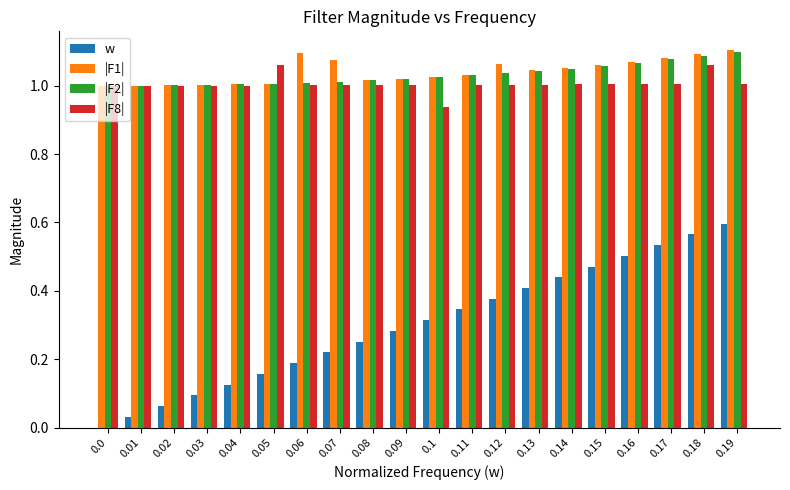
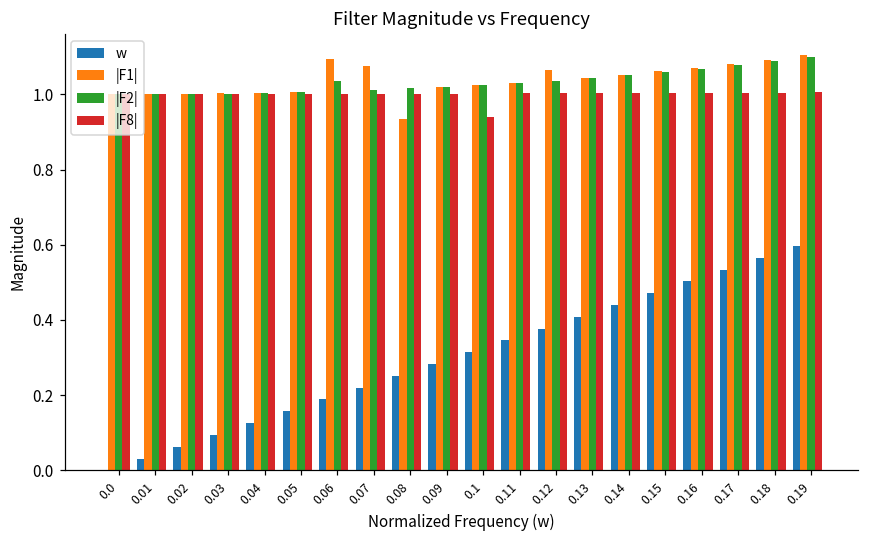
  {
    "w": {
      "0.0": 0.00,
      "0.01": 0.03,
      "0.02": 0.06,
      "0.03": 0.09,
      "0.04": 0.13,
      "0.05": 0.16,
      "0.06": 0.19,
      "0.07": 0.22,
      "0.08": 0.25,
      "0.09": 0.28,
      "0.1": 0.31,
      "0.11": 0.35,
      "0.12": 0.38,
      "0.13": 0.41,
      "0.14": 0.44,
      "0.15": 0.47,
      "0.16": 0.50,
      "0.17": 0.53,
      "0.18": 0.57,
      "0.19": 0.60
    },
    "|F1|": {
      "0.01": 1.00,
      "0.02": 1.00,
      "0.03": 1.00,
      "0.04": 1.00,
      "0.05": 1.01,
      "0.06": 1.09,
      "0.07": 1.08,
-     "0.08": 1.02,
+     "0.08": 0.93,
      "0.09": 1.02,
      "0.1": 1.03,
      "0.11": 1.03,
      "0.12": 1.06,
      "0.13": 1.04,
      "0.14": 1.05,
      "0.15": 1.06,
      "0.16": 1.07,
      "0.17": 1.08,
      "0.18": 1.09,
      "0.19": 1.10
    },
    "|F2|": {
      "0.01": 1.00,
      "0.02": 1.00,
      "0.03": 1.00,
      "0.04": 1.00,
      "0.05": 1.01,
-     "0.06": 1.01,
+     "0.06": 1.04,
      "0.07": 1.01,
      "0.08": 1.02,
      "0.09": 1.02,
      "0.1": 1.02,
      "0.11": 1.03,
      "0.12": 1.04,
      "0.13": 1.04,
      "0.14": 1.05,
      "0.15": 1.06,
      "0.16": 1.07,
      "0.17": 1.08,
      "0.18": 1.09,
      "0.19": 1.10
    },
    "|F8|": {
      "0.01": 1.00,
      "0.02": 1.00,
      "0.03": 1.00,
      "0.04": 1.00,
-     "0.05": 1.06,
+     "0.05": 1.00,
      "0.06": 1.00,
      "0.07": 1.00,
      "0.08": 1.00,
      "0.09": 1.00,
      "0.1": 0.94,
      "0.11": 1.00,
      "0.12": 1.00,
      "0.13": 1.00,
      "0.14": 1.00,
      "0.15": 1.00,
      "0.16": 1.00,
      "0.17": 1.00,
-     "0.18": 1.06,
+     "0.18": 1.00,
      "0.19": 1.00
    }
  }
